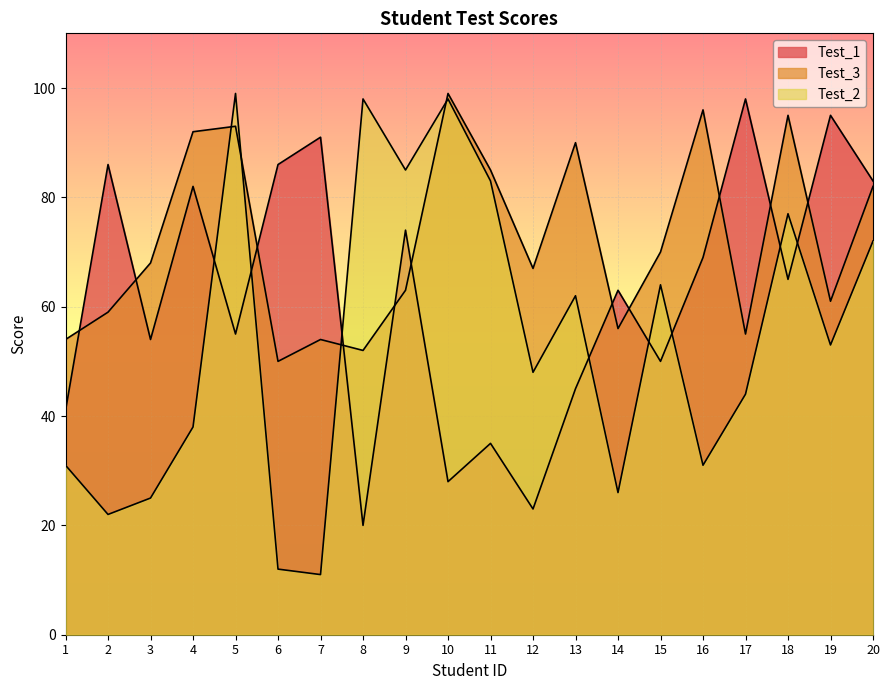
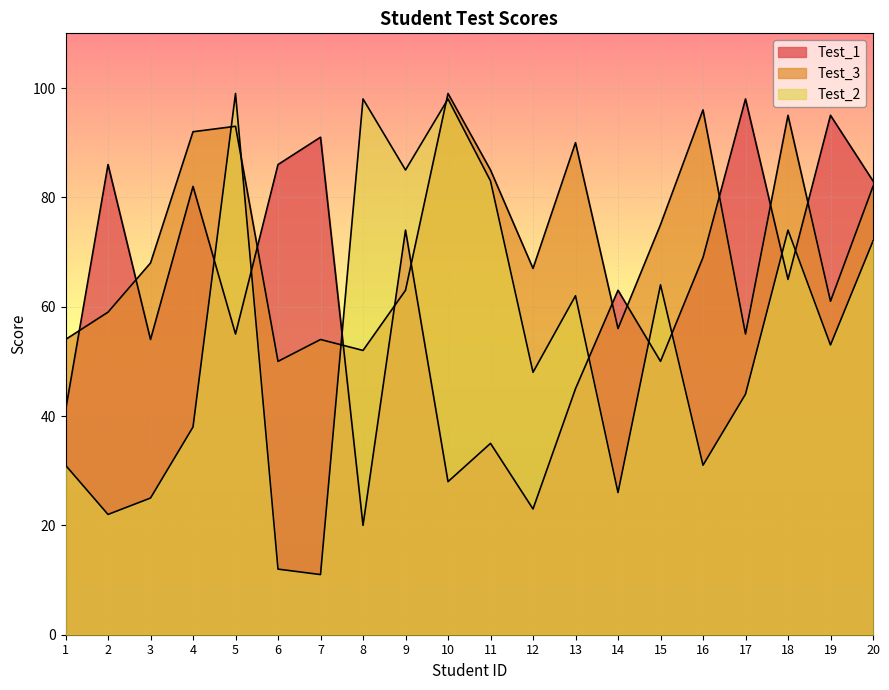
  {
    "Test_1": {
      "1": 41,
      "2": 86,
      "3": 54,
      "4": 82,
      "5": 55,
      "6": 86,
      "7": 91,
      "8": 20,
      "9": 74,
      "10": 28,
      "11": 35,
      "12": 23,
      "13": 45,
      "14": 63,
      "15": 50,
      "16": 69,
      "17": 98,
      "18": 65,
      "19": 95,
      "20": 83
    },
    "Test_3": {
      "1": 54,
      "2": 59,
      "3": 68,
      "4": 92,
      "5": 93,
      "6": 50,
      "7": 54,
      "8": 52,
      "9": 63,
      "10": 99,
      "11": 85,
      "12": 67,
      "13": 90,
      "14": 56,
-     "15": 70,
+     "15": 75,
      "16": 96,
      "17": 55,
      "18": 95,
      "19": 61,
      "20": 82
    },
    "Test_2": {
      "1": 31,
      "2": 22,
      "3": 25,
      "4": 38,
      "5": 99,
      "6": 12,
      "7": 11,
      "8": 98,
      "9": 85,
      "10": 98,
      "11": 83,
      "12": 48,
      "13": 62,
      "14": 26,
      "15": 64,
      "16": 31,
      "17": 44,
-     "18": 77,
+     "18": 74,
      "19": 53,
      "20": 72
    }
  }
